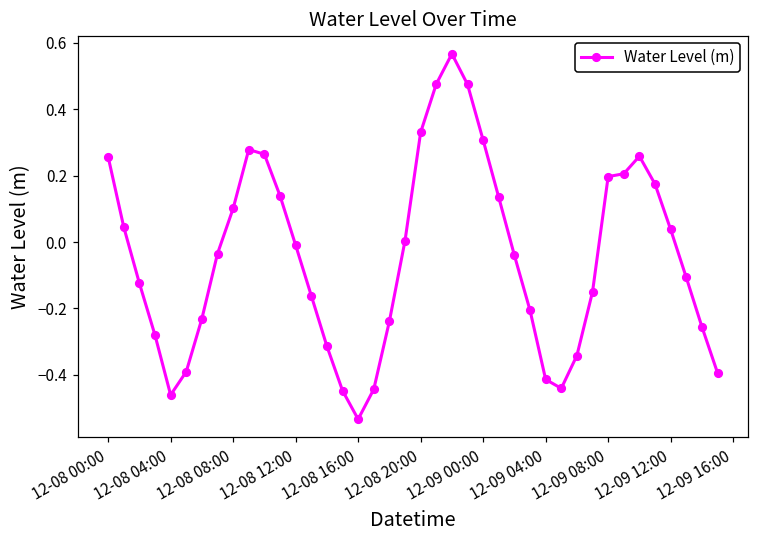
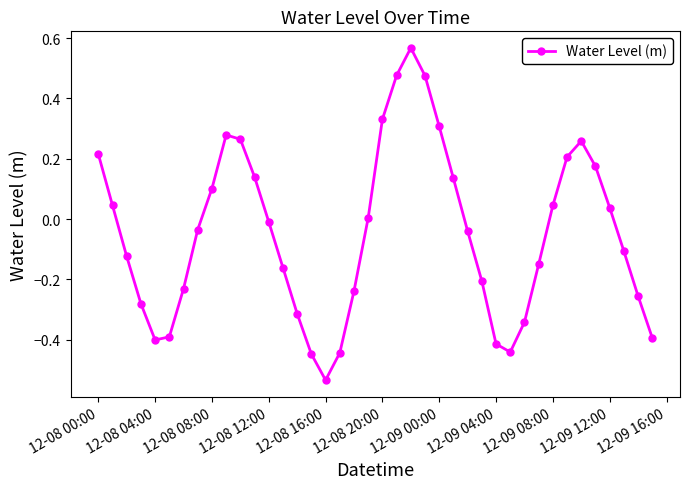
  {
-   "12-08 00:00": 0.26,
-   "12-08 04:00": -0.46,
+   "12-08 00:00": 0.22,
+   "12-08 04:00": -0.40,
    "12-08 08:00": 0.10,
    "12-08 12:00": -0.01,
    "12-08 16:00": -0.53,
    "12-08 20:00": 0.33,
    "12-09 00:00": 0.31,
    "12-09 04:00": -0.41,
-   "12-09 08:00": 0.20,
+   "12-09 08:00": 0.04,
    "12-09 12:00": 0.04
  }
